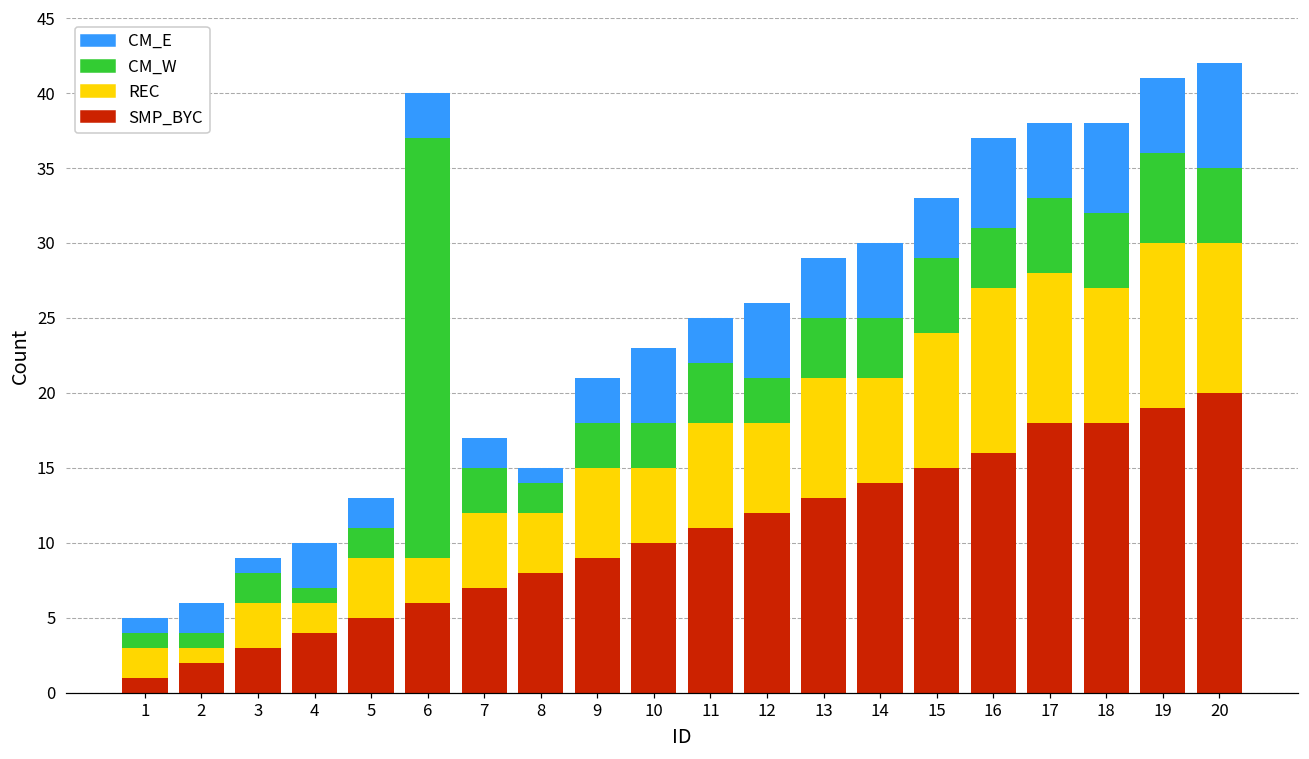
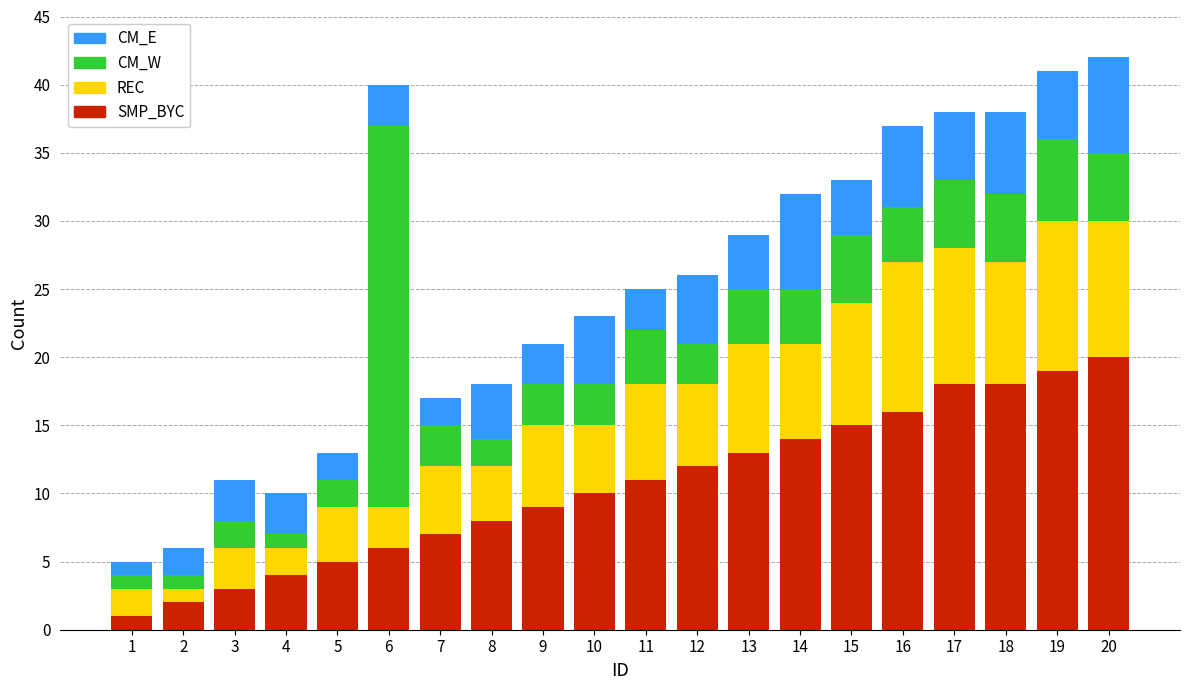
  {
    "SMP_BYC": {
      "1": 1,
      "2": 2,
      "3": 3,
      "4": 4,
      "5": 5,
      "6": 6,
      "7": 7,
      "8": 8,
      "9": 9,
      "10": 10,
      "11": 11,
      "12": 12,
      "13": 13,
      "14": 14,
      "15": 15,
      "16": 16,
      "17": 18,
      "18": 18,
      "19": 19,
      "20": 20
    },
    "REC": {
      "1": 2,
      "2": 1,
      "3": 3,
      "4": 2,
      "5": 4,
      "6": 3,
      "7": 5,
      "8": 4,
      "9": 6,
      "10": 5,
      "11": 7,
      "12": 6,
      "13": 8,
      "14": 7,
      "15": 9,
      "16": 11,
      "17": 10,
      "18": 9,
      "19": 11,
      "20": 10
    },
    "CM_W": {
      "1": 1,
      "2": 1,
      "3": 2,
      "4": 1,
      "5": 2,
      "6": 28,
      "7": 3,
      "8": 2,
      "9": 3,
      "10": 3,
      "11": 4,
      "12": 3,
      "13": 4,
      "14": 4,
      "15": 5,
      "16": 4,
      "17": 5,
      "18": 5,
      "19": 6,
      "20": 5
    },
    "CM_E": {
      "1": 1,
      "2": 2,
-     "3": 1,
+     "3": 3,
      "4": 3,
      "5": 2,
      "6": 3,
      "7": 2,
-     "8": 1,
+     "8": 4,
      "9": 3,
      "10": 5,
      "11": 3,
      "12": 5,
      "13": 4,
-     "14": 5,
+     "14": 7,
      "15": 4,
      "16": 6,
      "17": 5,
      "18": 6,
      "19": 5,
      "20": 7
    }
  }
